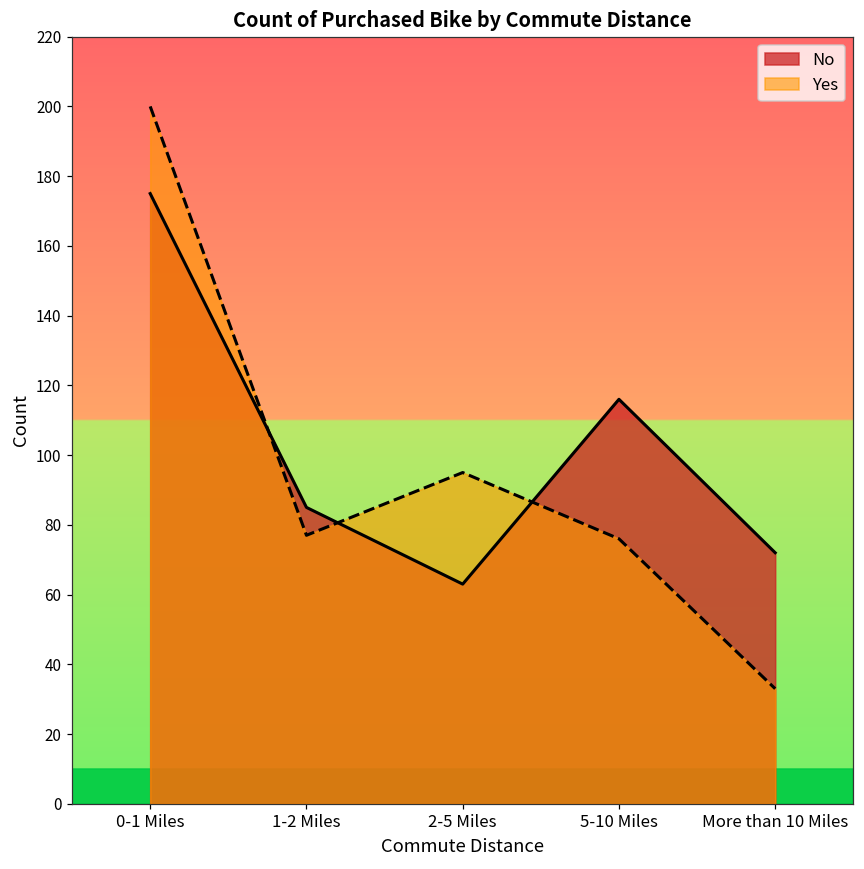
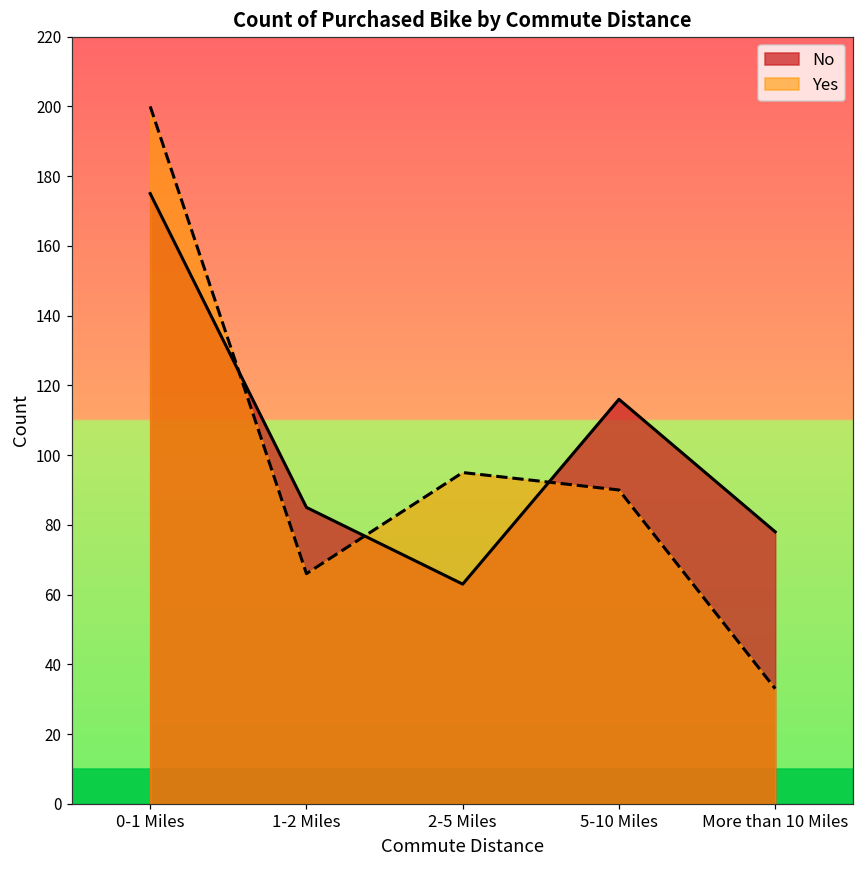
  {
    "No": {
      "0-1 Miles": 175,
      "1-2 Miles": 85,
      "2-5 Miles": 63,
      "5-10 Miles": 116,
-     "More than 10 Miles": 72
+     "More than 10 Miles": 78
    },
    "Yes": {
      "0-1 Miles": 200,
-     "1-2 Miles": 77,
+     "1-2 Miles": 66,
      "2-5 Miles": 95,
-     "5-10 Miles": 76,
+     "5-10 Miles": 90,
      "More than 10 Miles": 33
    }
  }
